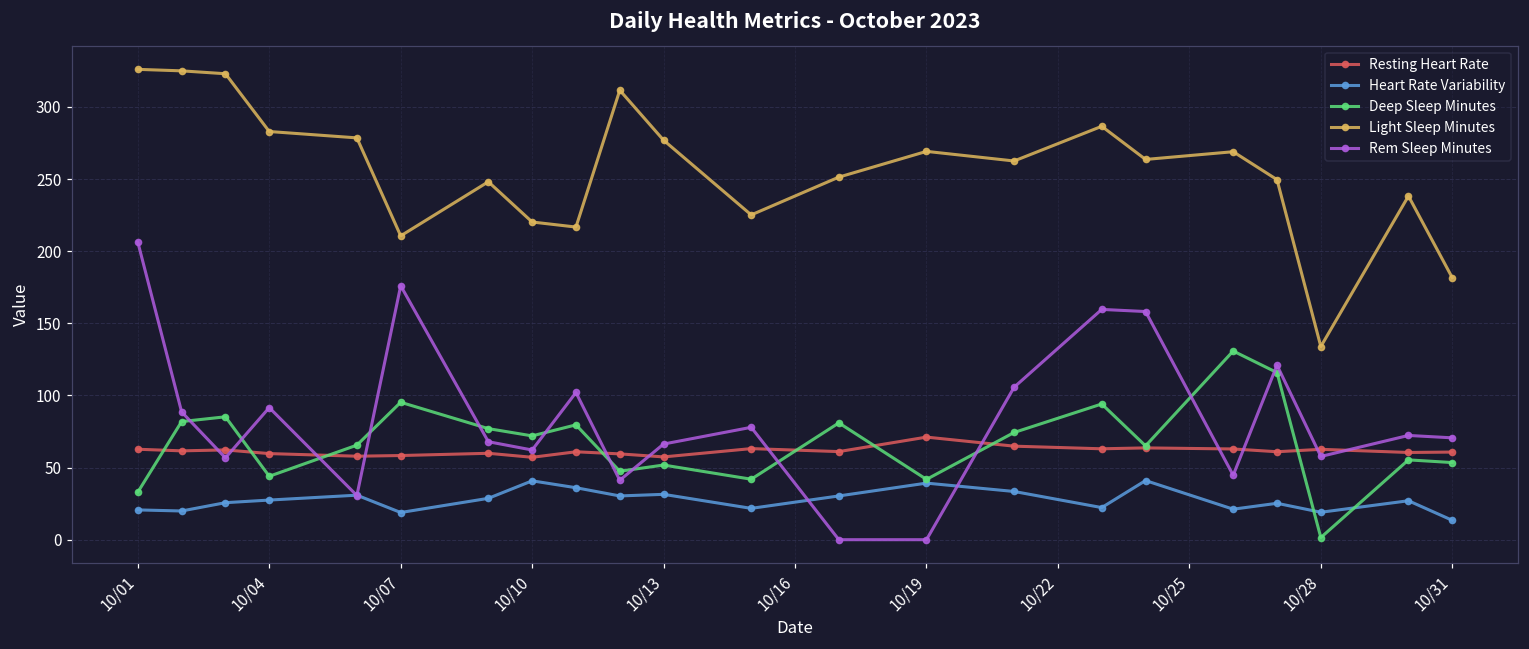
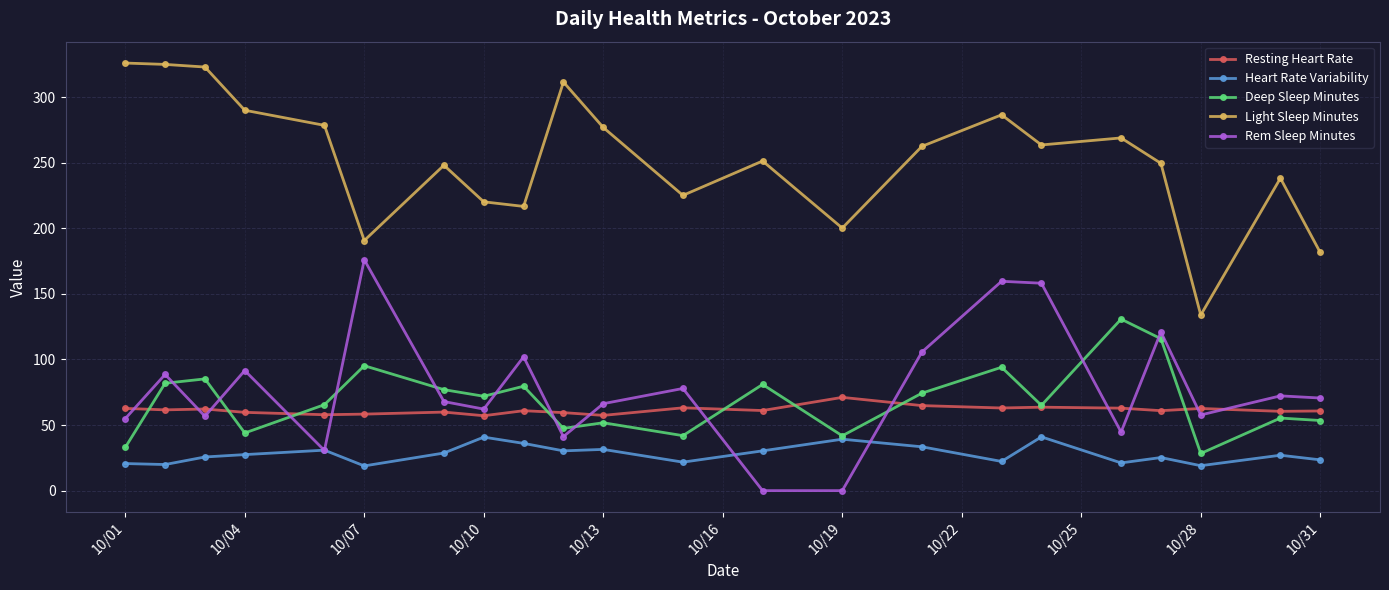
  {
    "Resting Heart Rate": {
      "10/01": 63,
      "10/04": 60,
      "10/07": 58,
      "10/10": 57,
      "10/13": 57,
      "10/19": 71,
      "10/28": 63,
      "10/31": 61
    },
    "Heart Rate Variability": {
      "10/01": 21,
      "10/04": 27,
      "10/07": 19,
      "10/10": 41,
      "10/13": 31,
      "10/19": 39,
      "10/28": 19,
-     "10/31": 13
+     "10/31": 23
    },
    "Deep Sleep Minutes": {
      "10/01": 33,
      "10/04": 44,
      "10/07": 95,
      "10/10": 72,
      "10/13": 52,
      "10/19": 42,
-     "10/28": 1,
+     "10/28": 28,
      "10/31": 53
    },
    "Light Sleep Minutes": {
      "10/01": 326,
-     "10/04": 283,
-     "10/07": 211,
+     "10/04": 290,
+     "10/07": 191,
      "10/10": 220,
      "10/13": 277,
-     "10/19": 269,
+     "10/19": 200,
      "10/28": 134,
      "10/31": 182
    },
    "Rem Sleep Minutes": {
-     "10/01": 206,
+     "10/01": 55,
      "10/04": 92,
      "10/07": 176,
      "10/10": 62,
      "10/13": 66,
      "10/19": 0,
      "10/28": 58,
      "10/31": 71
    }
  }
